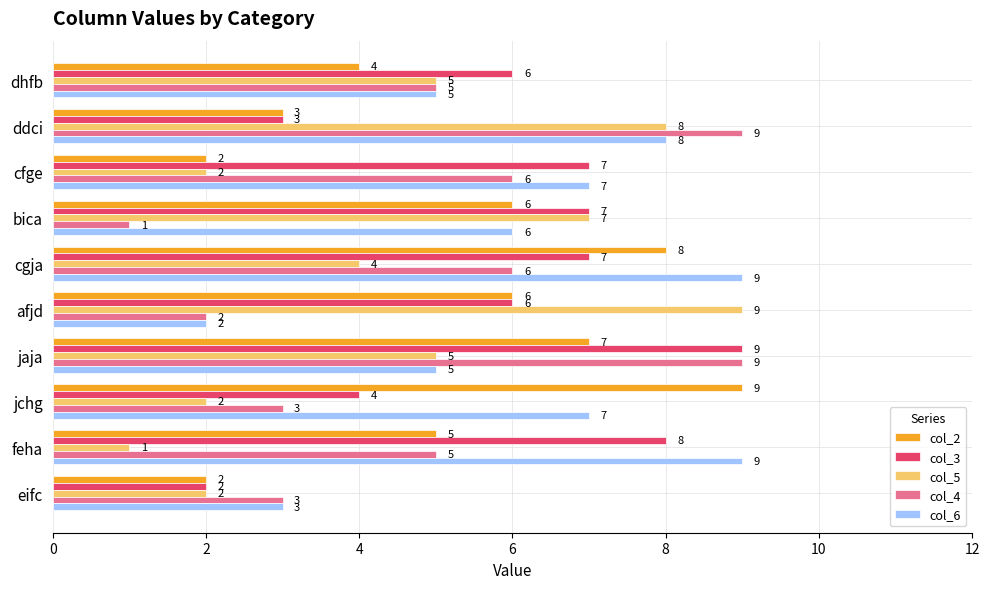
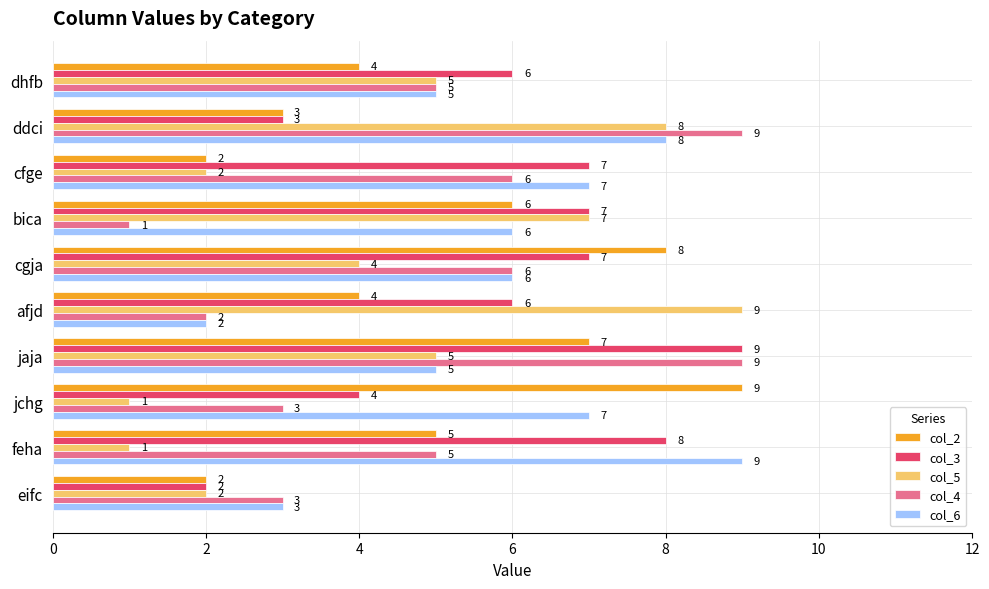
  {
    "col_2": {
      "dhfb": 4,
      "cfge": 2,
      "bica": 6,
      "cgja": 8,
-     "afjd": 6,
+     "afjd": 4,
      "jaja": 7,
      "jchg": 9,
      "feha": 5
    },
    "col_5": {
      "ddci": 8,
      "cfge": 2,
      "cgja": 4,
      "afjd": 9,
      "jaja": 5,
-     "jchg": 2,
+     "jchg": 1,
      "feha": 1
    },
    "col_6": {
      "ddci": 8,
      "cfge": 7,
      "bica": 6,
-     "cgja": 9,
+     "cgja": 6,
      "jaja": 5,
      "jchg": 7,
      "feha": 9
    }
  }
